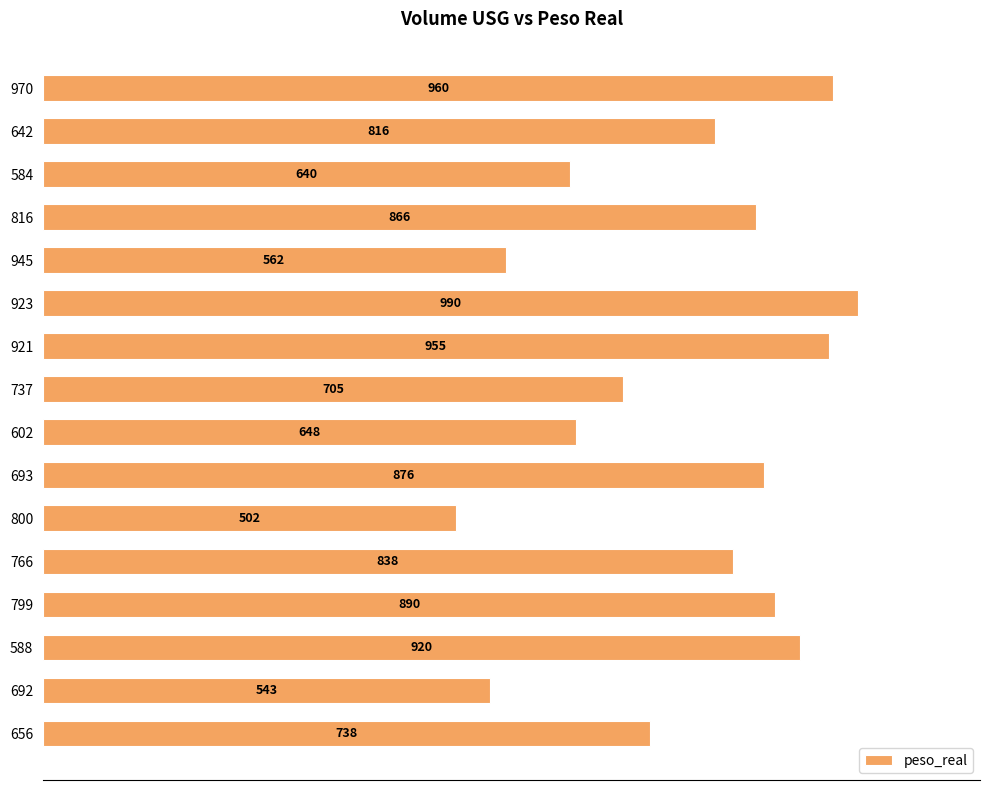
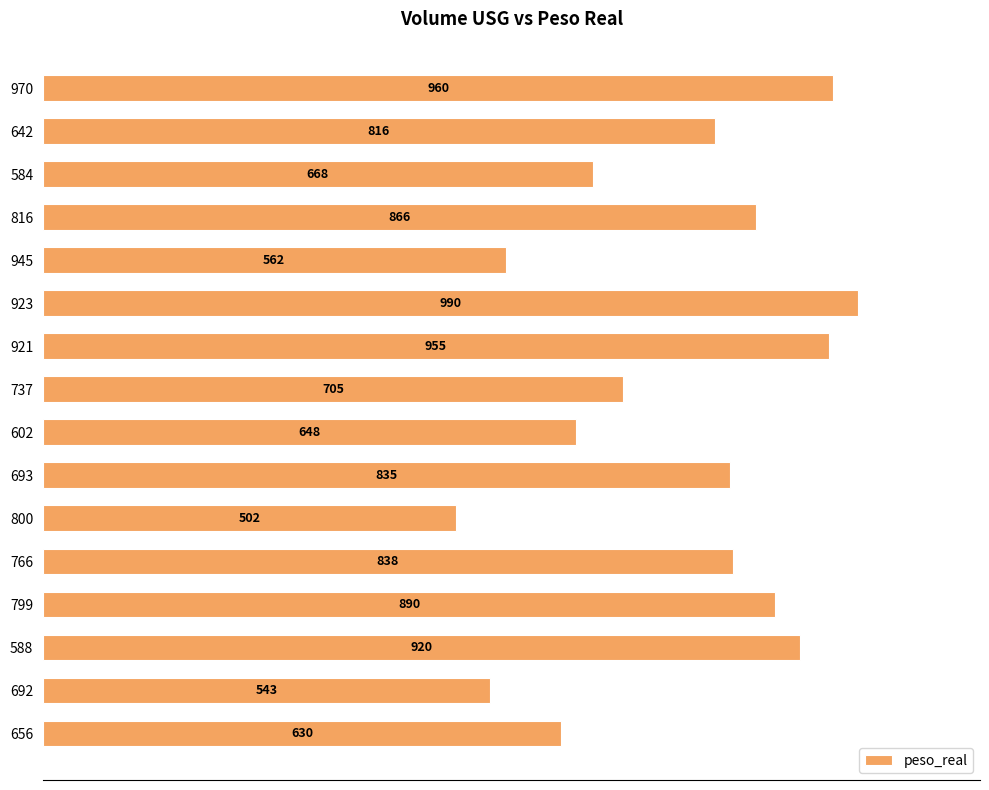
  {
    "970": 960,
    "642": 816,
-   "584": 640,
+   "584": 668,
    "816": 866,
    "945": 562,
    "923": 990,
    "921": 955,
    "737": 705,
    "602": 648,
-   "693": 876,
+   "693": 835,
    "800": 502,
    "766": 838,
    "799": 890,
    "588": 920,
    "692": 543,
-   "656": 738
+   "656": 630
  }
